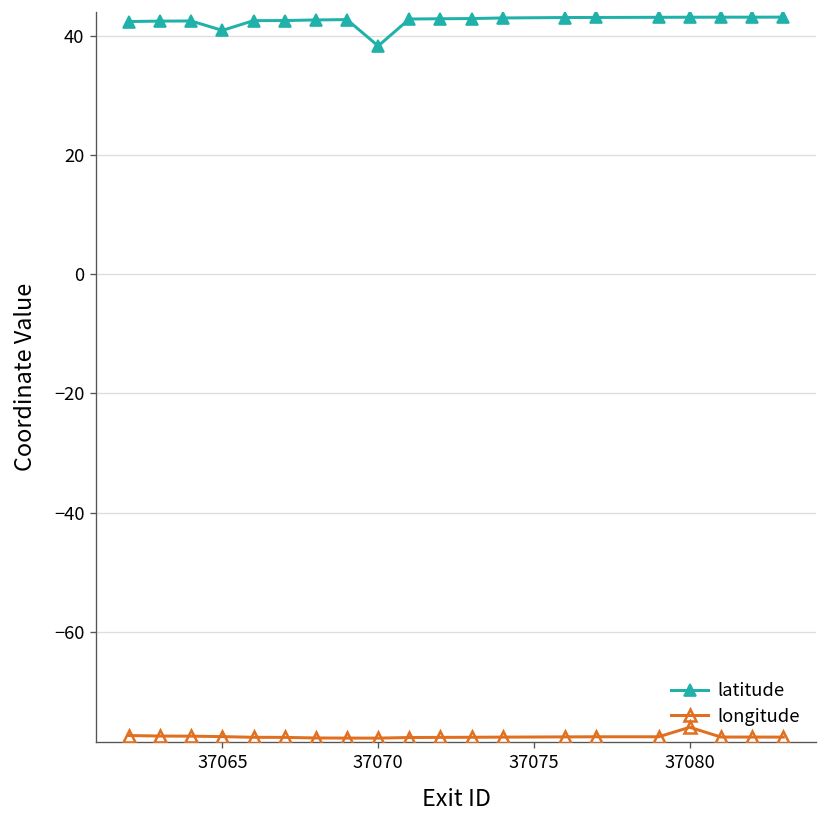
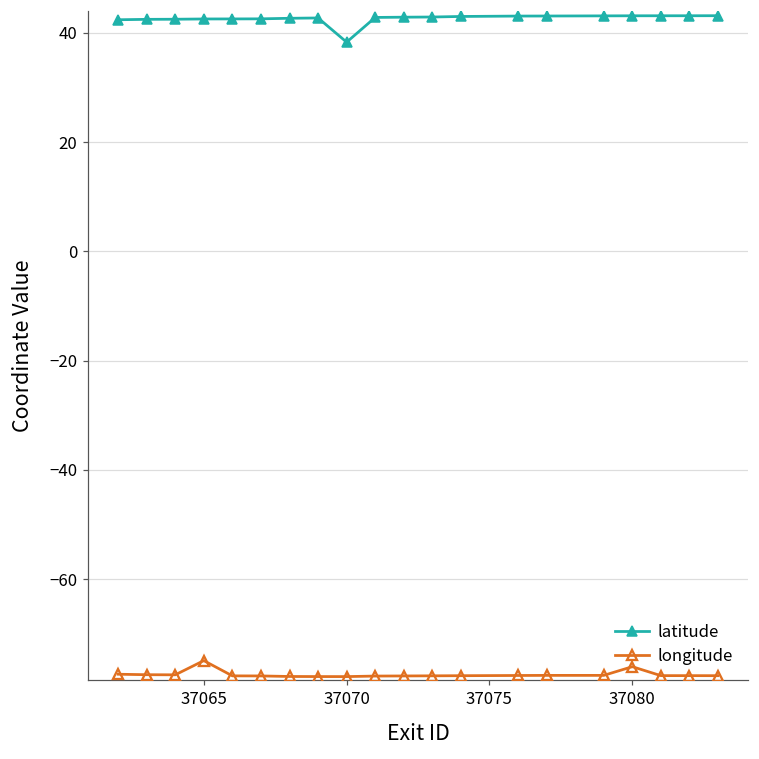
  {
    "latitude": {
-     "37065": 41,
+     "37065": 43,
      "37070": 38,
      "37080": 43
    },
    "longitude": {
-     "37065": -78,
+     "37065": -75,
      "37070": -78,
      "37080": -76
    }
  }
